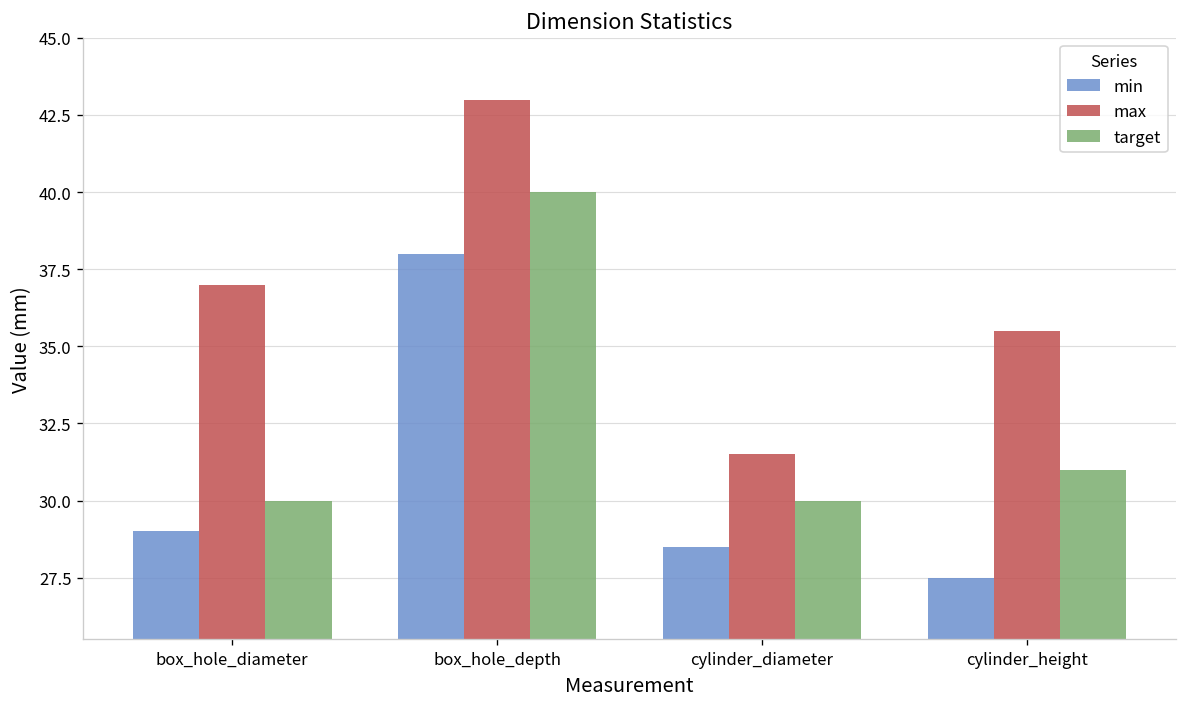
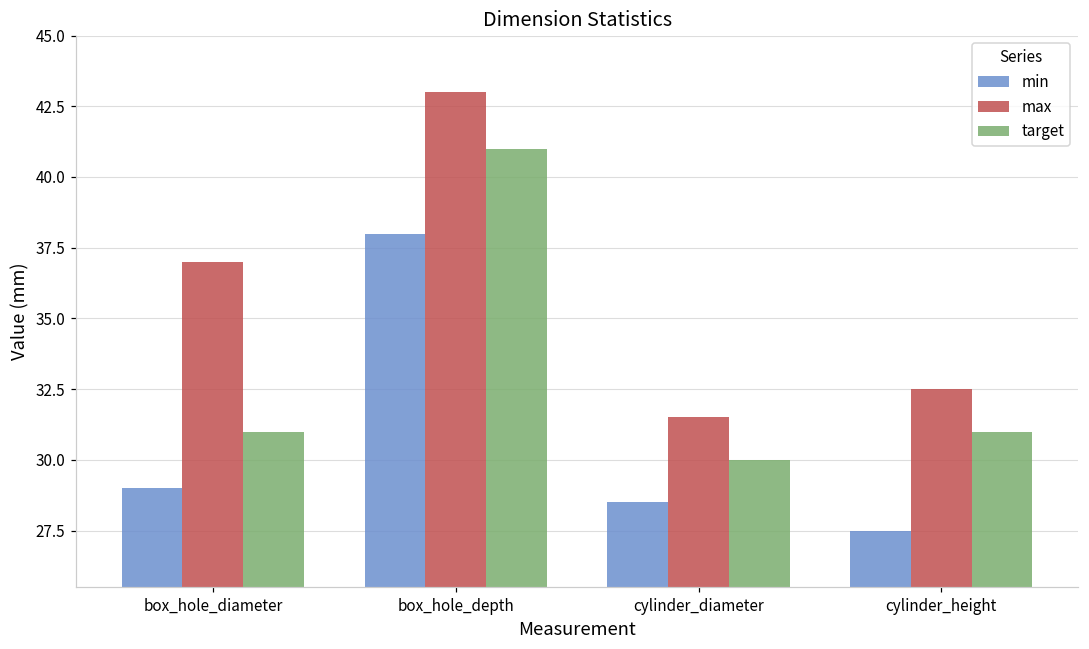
  {
    "min": {
      "box_hole_diameter": 29.0,
      "box_hole_depth": 38.0,
      "cylinder_diameter": 28.5,
      "cylinder_height": 27.5
    },
    "max": {
      "box_hole_diameter": 37.0,
      "box_hole_depth": 43.0,
      "cylinder_diameter": 31.5,
-     "cylinder_height": 35.5
+     "cylinder_height": 32.5
    },
    "target": {
-     "box_hole_diameter": 30,
-     "box_hole_depth": 40,
+     "box_hole_diameter": 31,
+     "box_hole_depth": 41,
      "cylinder_diameter": 30,
      "cylinder_height": 31
    }
  }
